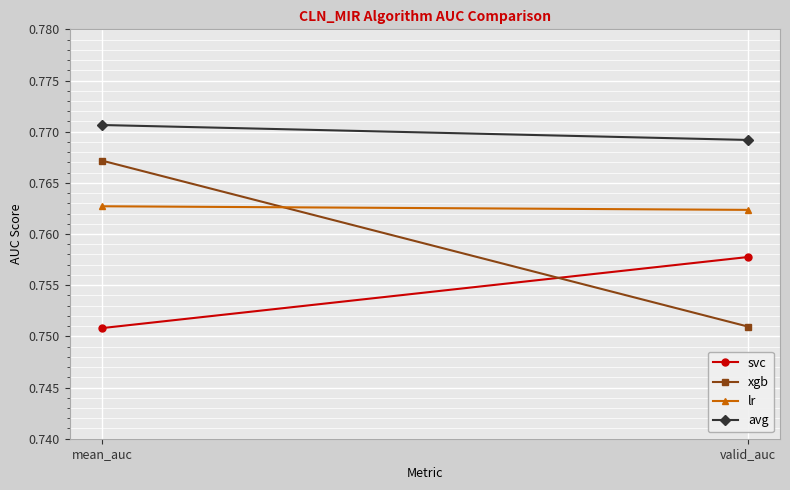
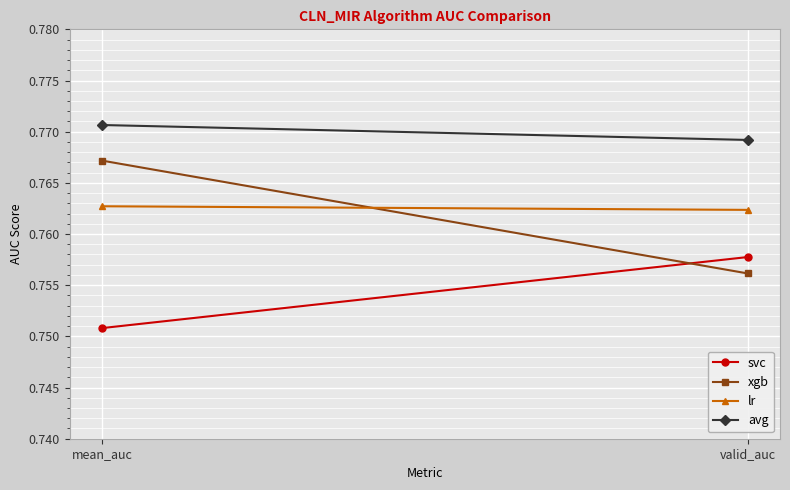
  {
    "svc": {
      "mean_auc": 0.7508,
      "valid_auc": 0.7578
    },
    "xgb": {
      "mean_auc": 0.7672,
-     "valid_auc": 0.7510
+     "valid_auc": 0.7561
    },
    "lr": {
      "mean_auc": 0.7627,
      "valid_auc": 0.7624
    },
    "avg": {
      "mean_auc": 0.7707,
      "valid_auc": 0.7692
    }
  }
